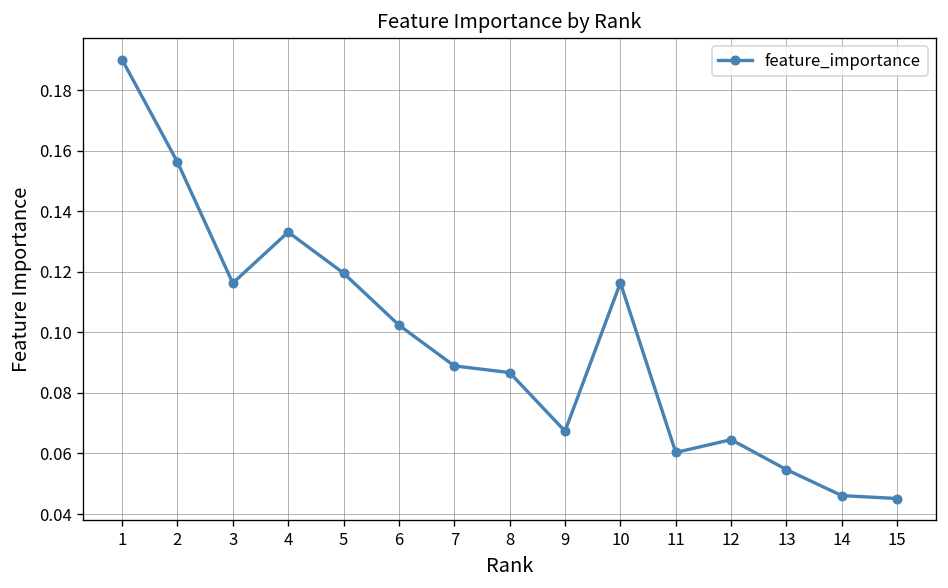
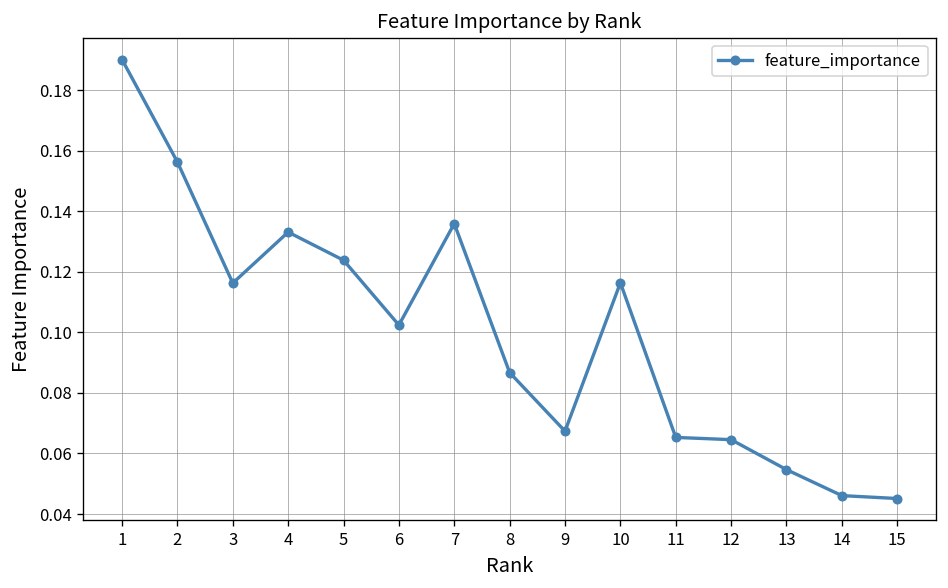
  {
    "1": 0.190,
    "2": 0.156,
    "3": 0.116,
    "4": 0.133,
-   "5": 0.120,
+   "5": 0.124,
    "6": 0.102,
-   "7": 0.089,
+   "7": 0.136,
    "8": 0.087,
    "9": 0.067,
    "10": 0.116,
-   "11": 0.060,
+   "11": 0.065,
    "12": 0.065,
    "13": 0.055,
    "14": 0.046,
    "15": 0.045
  }
